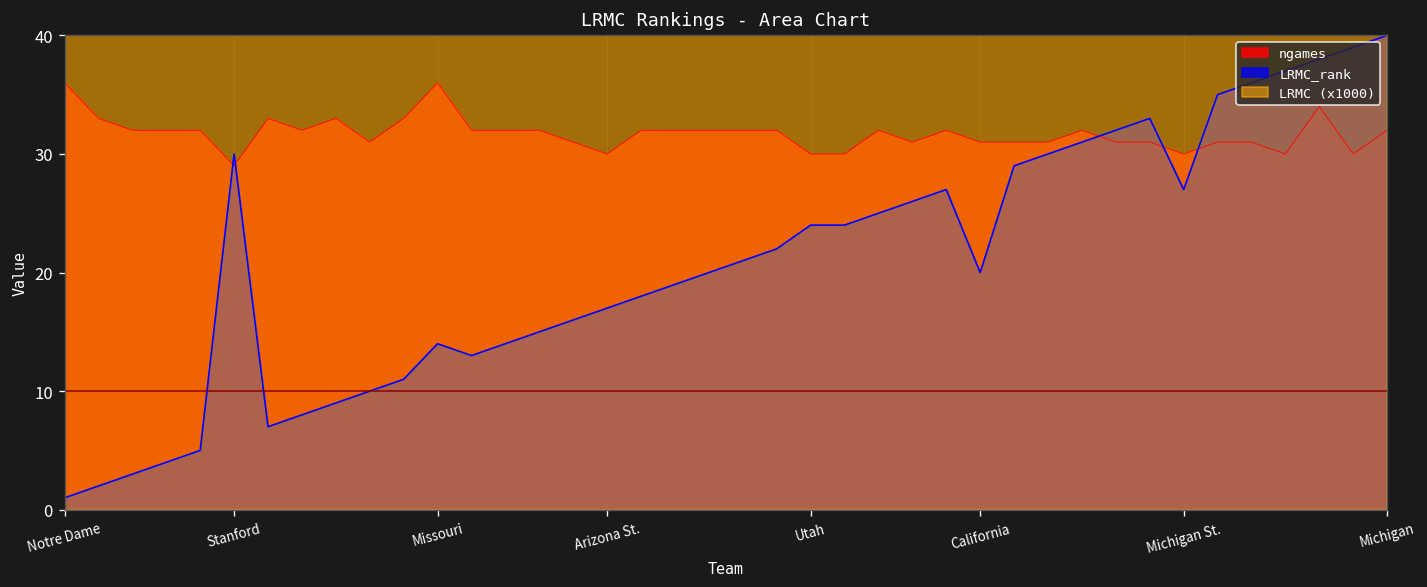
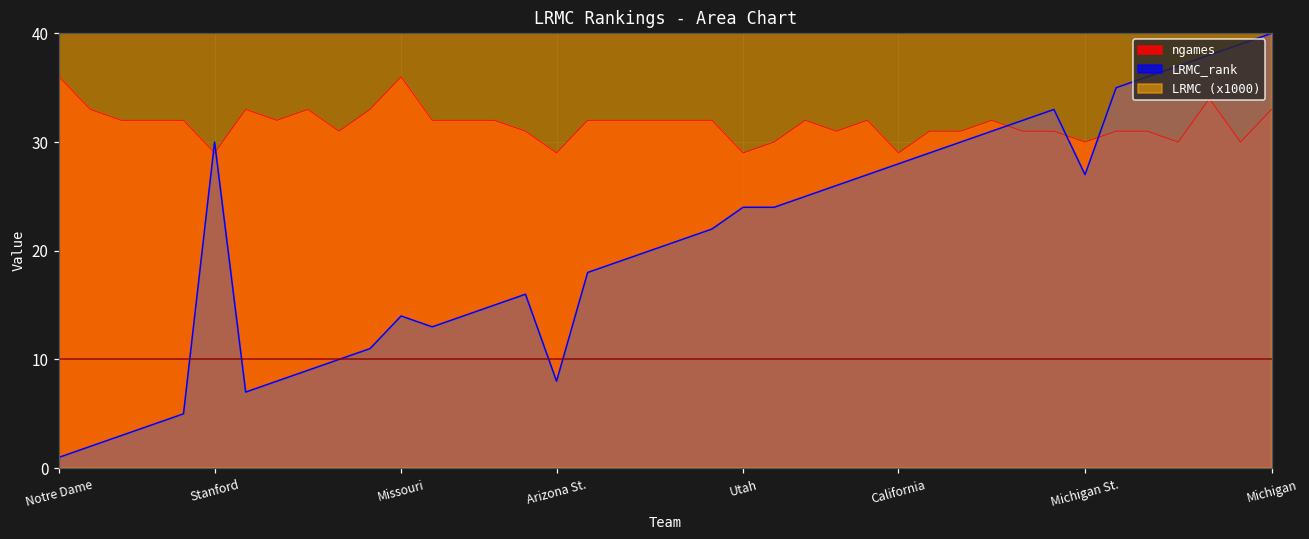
  {
    "ngames": {
      "Notre Dame": 36,
      "Stanford": 29,
      "Missouri": 36,
-     "Arizona St.": 30,
-     "Utah": 30,
-     "California": 31,
+     "Arizona St.": 29,
+     "Utah": 29,
+     "California": 29,
      "Michigan St.": 30,
-     "Michigan": 32
+     "Michigan": 33
    },
    "LRMC_rank": {
      "Notre Dame": 1,
      "Stanford": 30,
      "Missouri": 14,
-     "Arizona St.": 17,
+     "Arizona St.": 8,
      "Utah": 24,
-     "California": 20,
+     "California": 28,
      "Michigan St.": 27,
      "Michigan": 40
    }
  }
